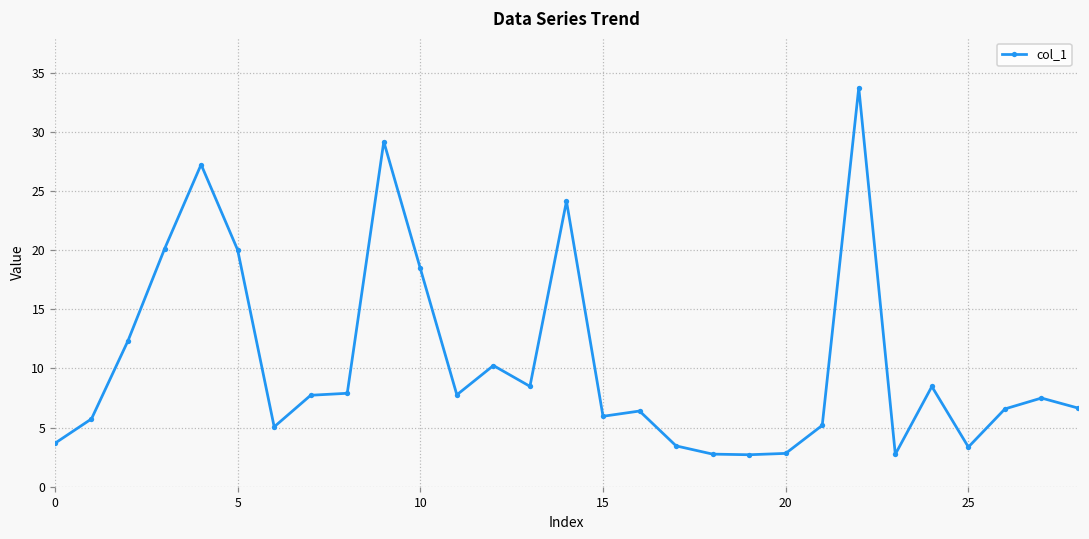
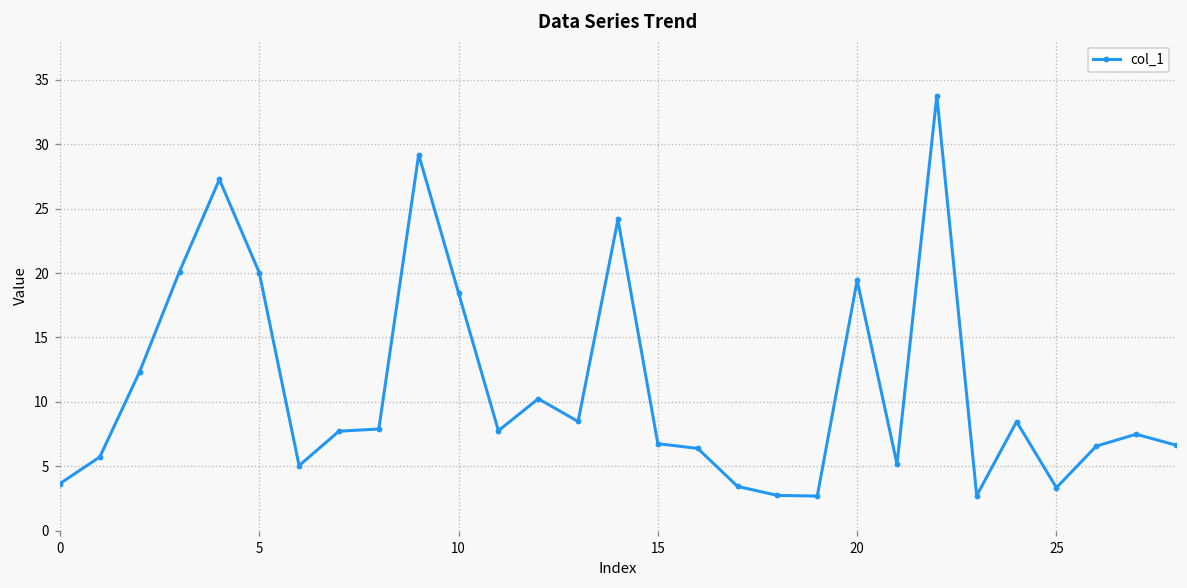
  {
    "0": 3.7,
    "5": 20.0,
    "10": 18.5,
-   "15": 6.0,
-   "20": 2.8,
+   "15": 6.8,
+   "20": 19.4,
    "25": 3.4
  }
